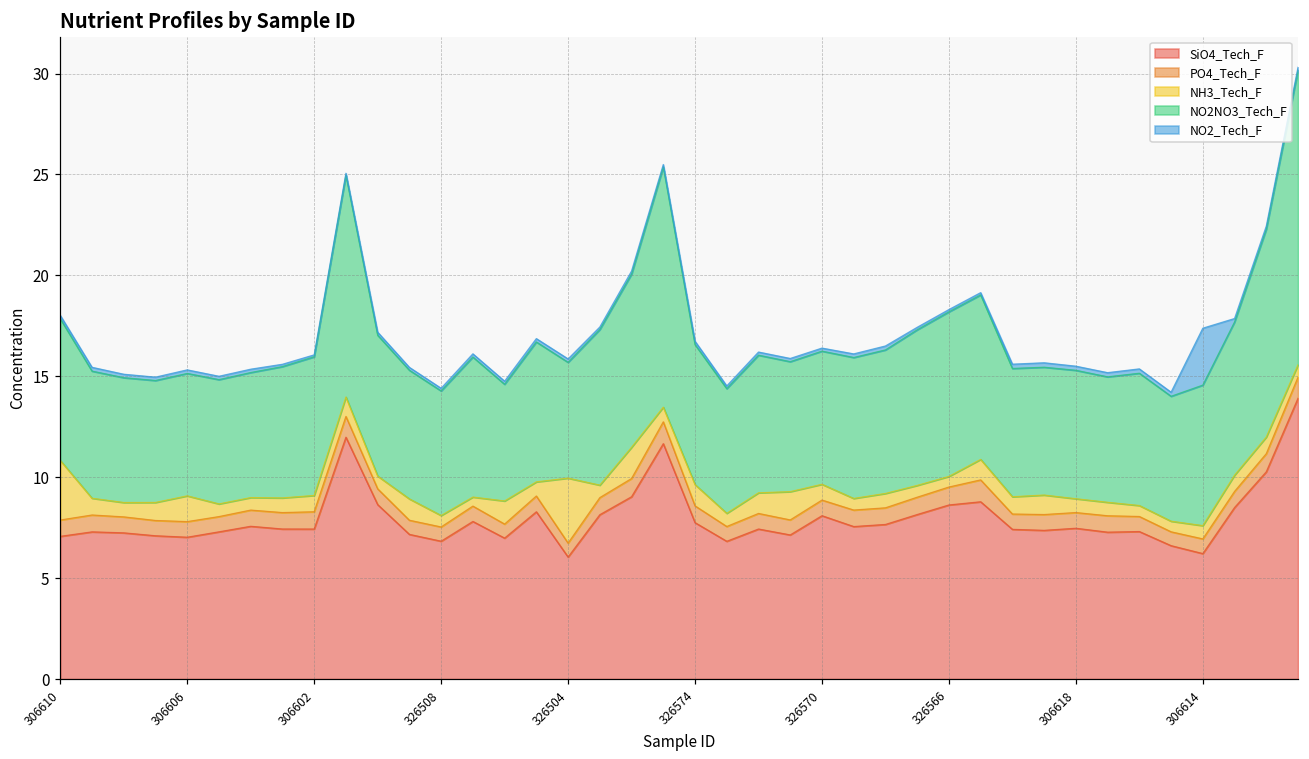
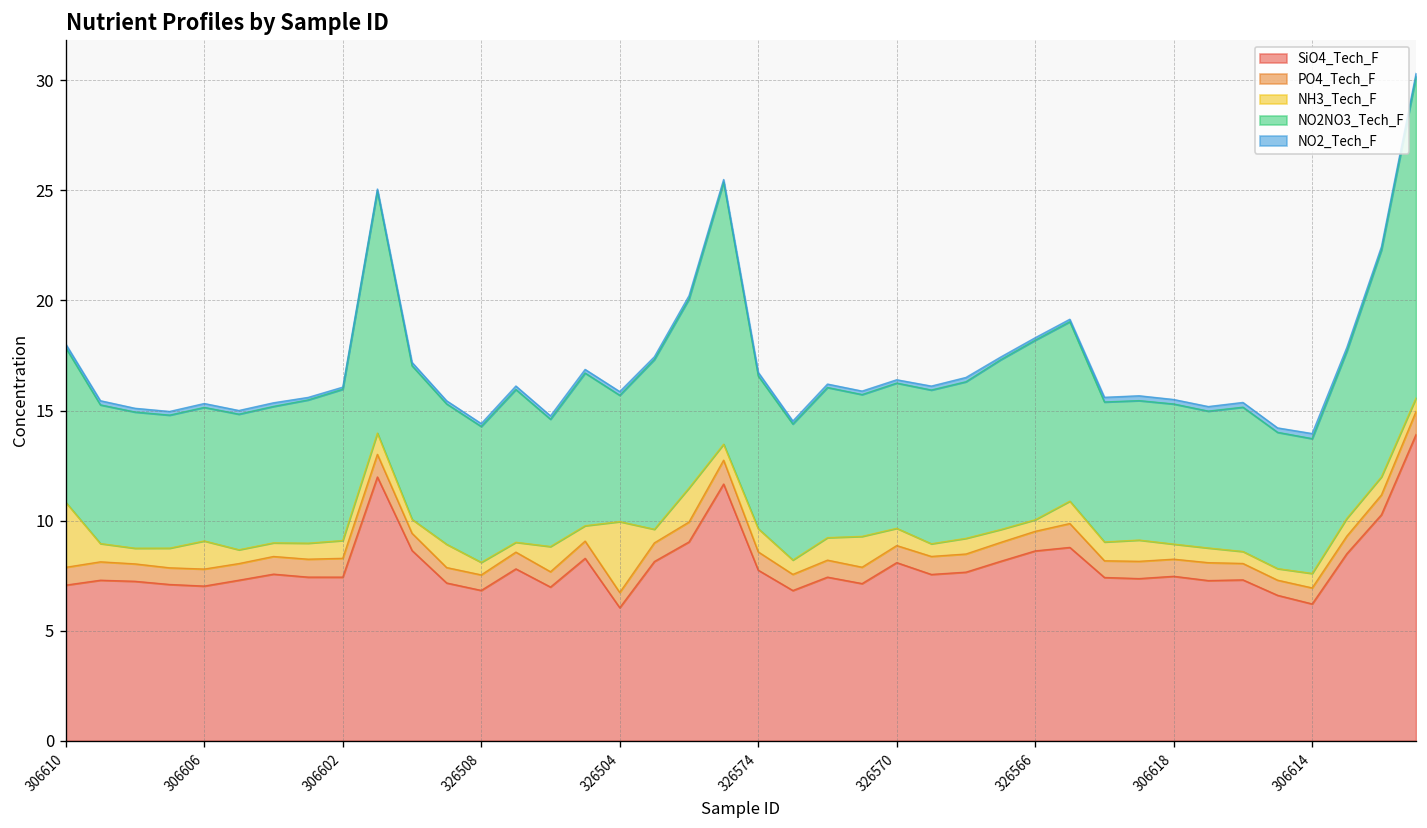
  {
    "NO2NO3_Tech_F": {
      "306610": 7.0,
      "306606": 6.1,
      "326504": 5.7,
      "326574": 6.9,
      "326570": 6.6,
      "306618": 6.4,
-     "306614": 7.0
+     "306614": 6.1
    },
    "NO2_Tech_F": {
      "306610": 0.2,
      "306606": 0.2,
      "326504": 0.2,
      "326574": 0.2,
      "326570": 0.2,
      "306618": 0.2,
-     "306614": 2.8
+     "306614": 0.2
    }
  }
